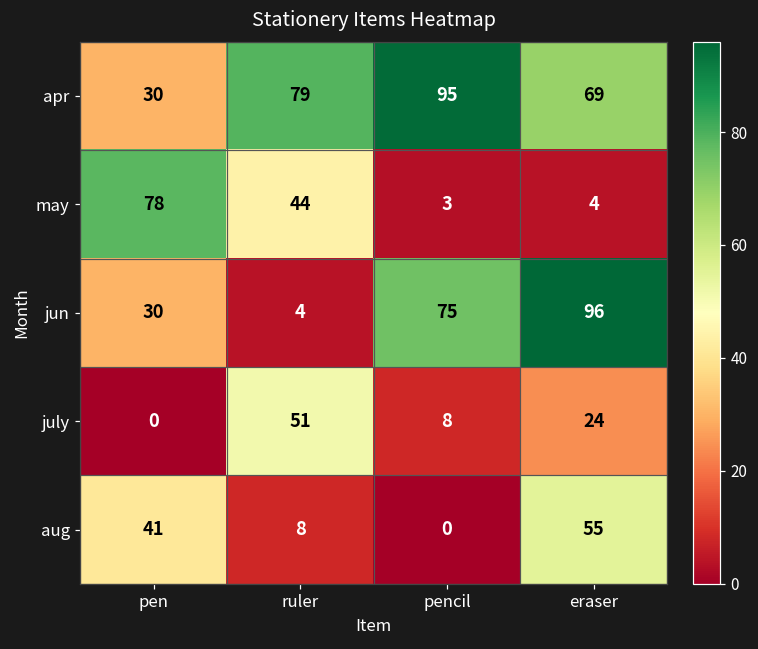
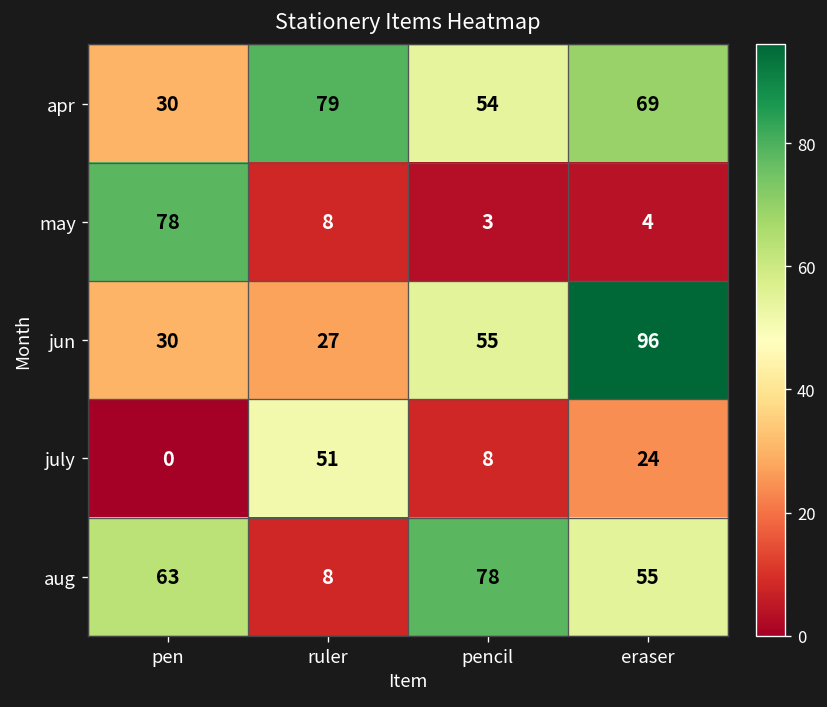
  {
    "apr": {
      "pen": 30,
      "ruler": 79,
-     "pencil": 95,
+     "pencil": 54,
      "eraser": 69
    },
    "may": {
      "pen": 78,
-     "ruler": 44,
+     "ruler": 8,
      "pencil": 3,
      "eraser": 4
    },
    "jun": {
      "pen": 30,
-     "ruler": 4,
-     "pencil": 75,
+     "ruler": 27,
+     "pencil": 55,
      "eraser": 96
    },
    "july": {
      "pen": 0,
      "ruler": 51,
      "pencil": 8,
      "eraser": 24
    },
    "aug": {
-     "pen": 41,
+     "pen": 63,
      "ruler": 8,
-     "pencil": 0,
+     "pencil": 78,
      "eraser": 55
    }
  }
